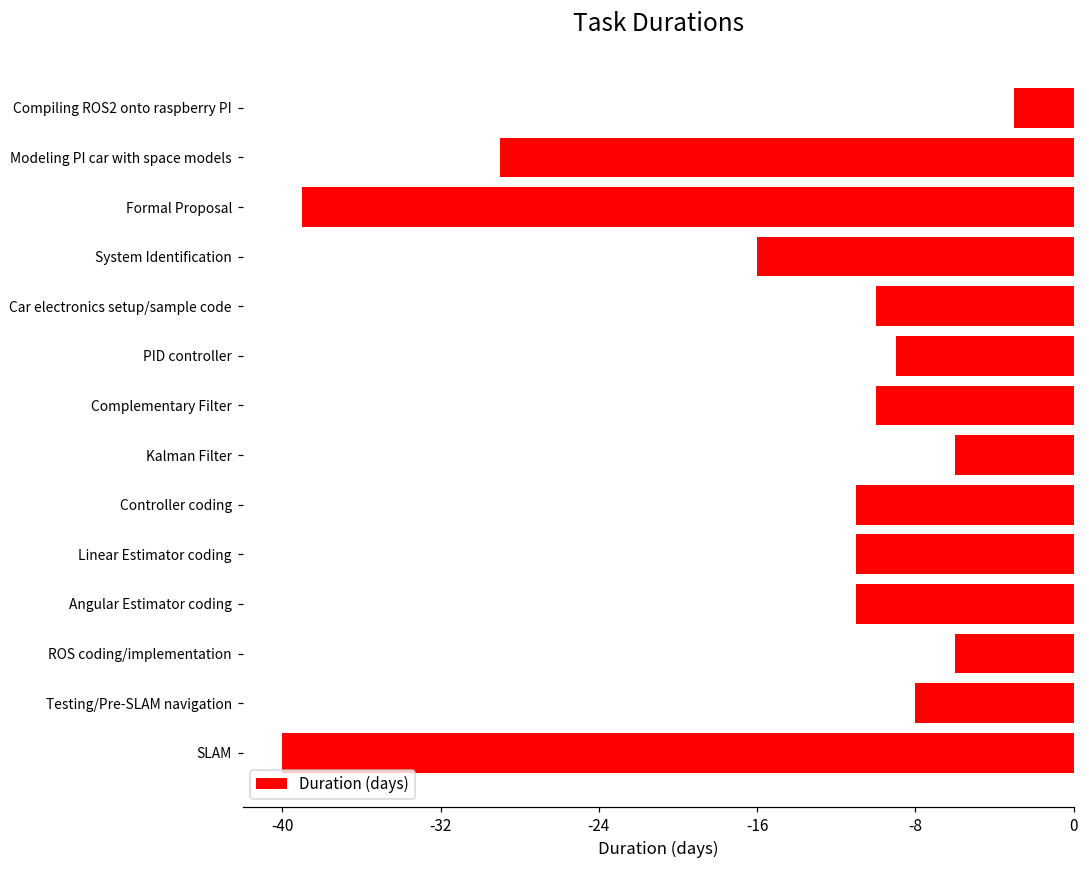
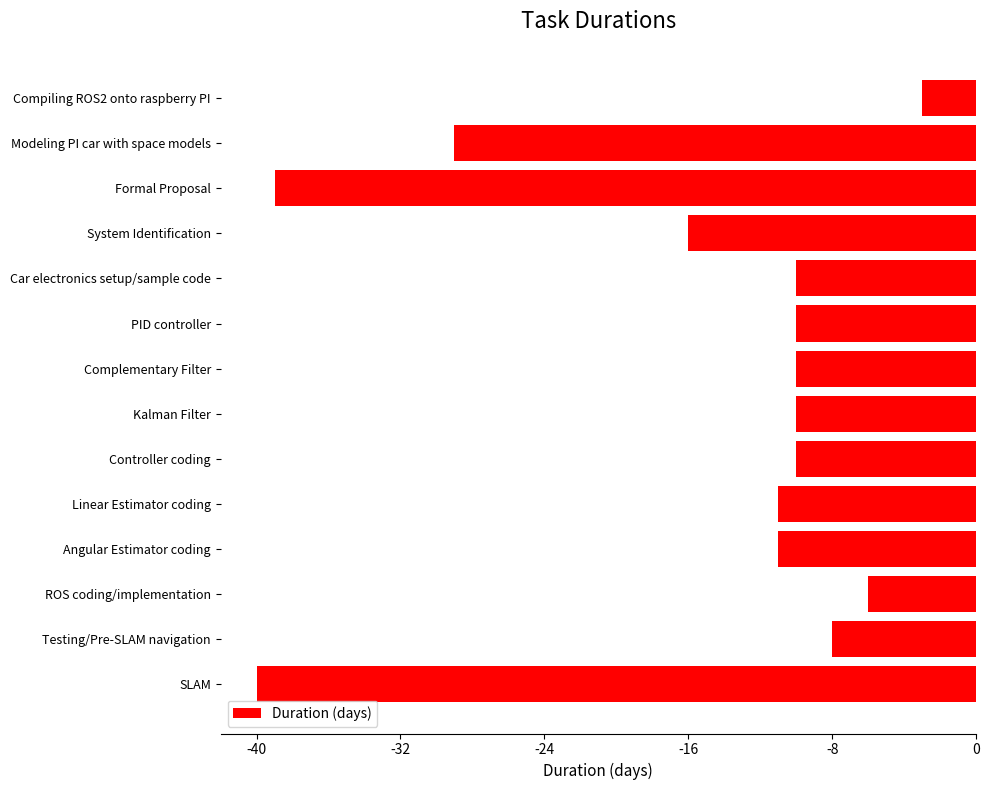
  {
    "Compiling ROS2 onto raspberry PI": -3.0,
    "Modeling PI car with space models": -29.0,
    "Formal Proposal": -39.0,
    "System Identification": -16.0,
    "Car electronics setup/sample code": -10.0,
-   "PID controller": -9.0,
+   "PID controller": -10.0,
    "Complementary Filter": -10.0,
-   "Kalman Filter": -6.0,
-   "Controller coding": -11.0,
+   "Kalman Filter": -10.0,
+   "Controller coding": -10.0,
    "Linear Estimator coding": -11.0,
    "Angular Estimator coding": -11.0,
    "ROS coding/implementation": -6.0,
    "Testing/Pre-SLAM navigation": -8.0,
    "SLAM": -40.0
  }
